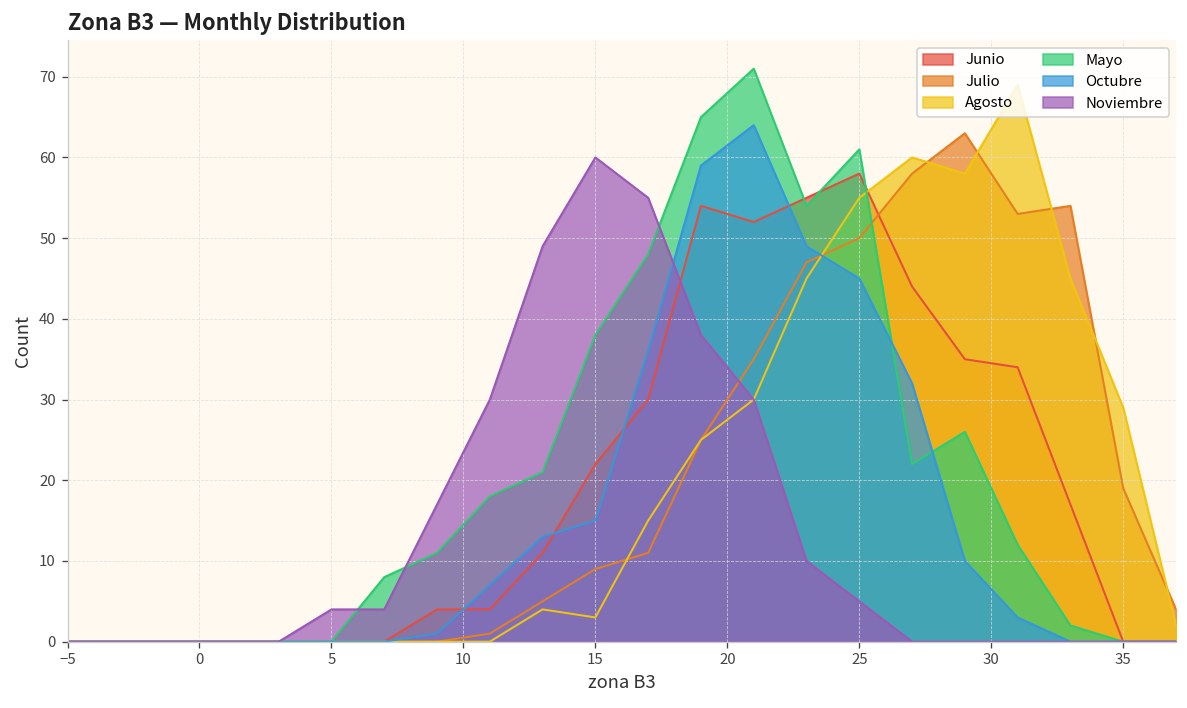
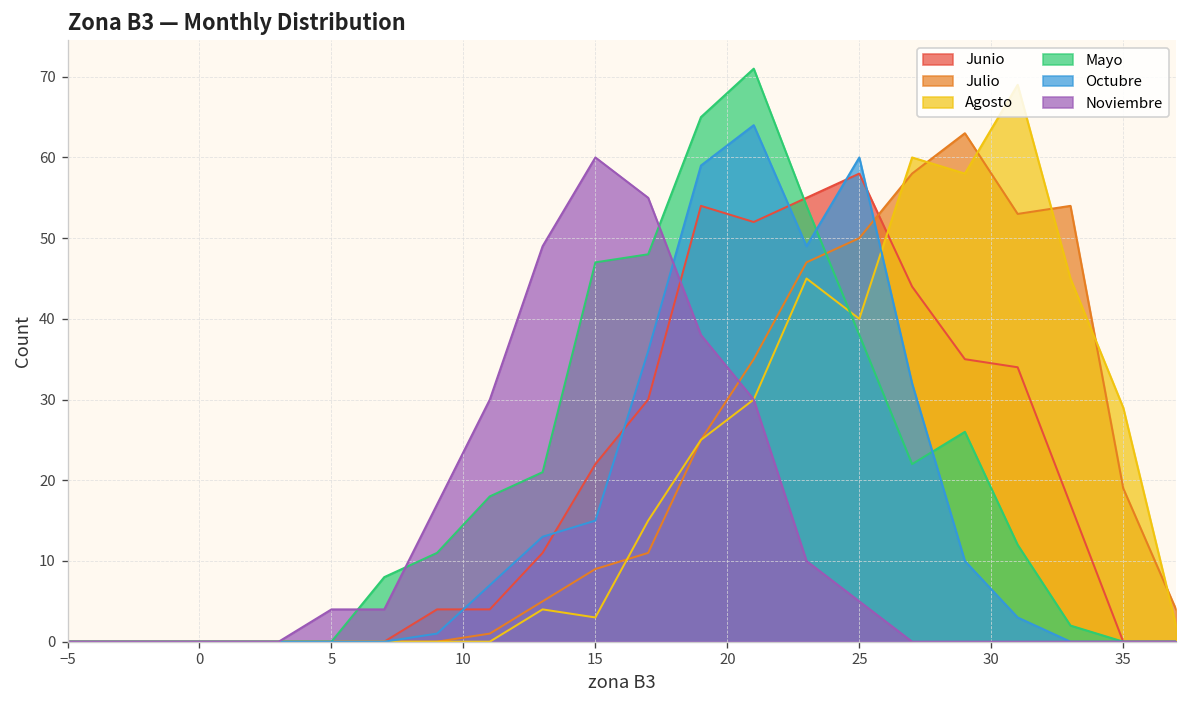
  {
    "Agosto": {
      "15": 3,
-     "25": 55,
+     "25": 40,
      "35": 29
    },
    "Mayo": {
-     "15": 38,
-     "25": 61
+     "15": 47,
+     "25": 38
    },
    "Octubre": {
      "15": 15,
-     "25": 45
+     "25": 60
    },
    "Noviembre": {
      "5": 4,
      "15": 60,
      "25": 5
    }
  }
